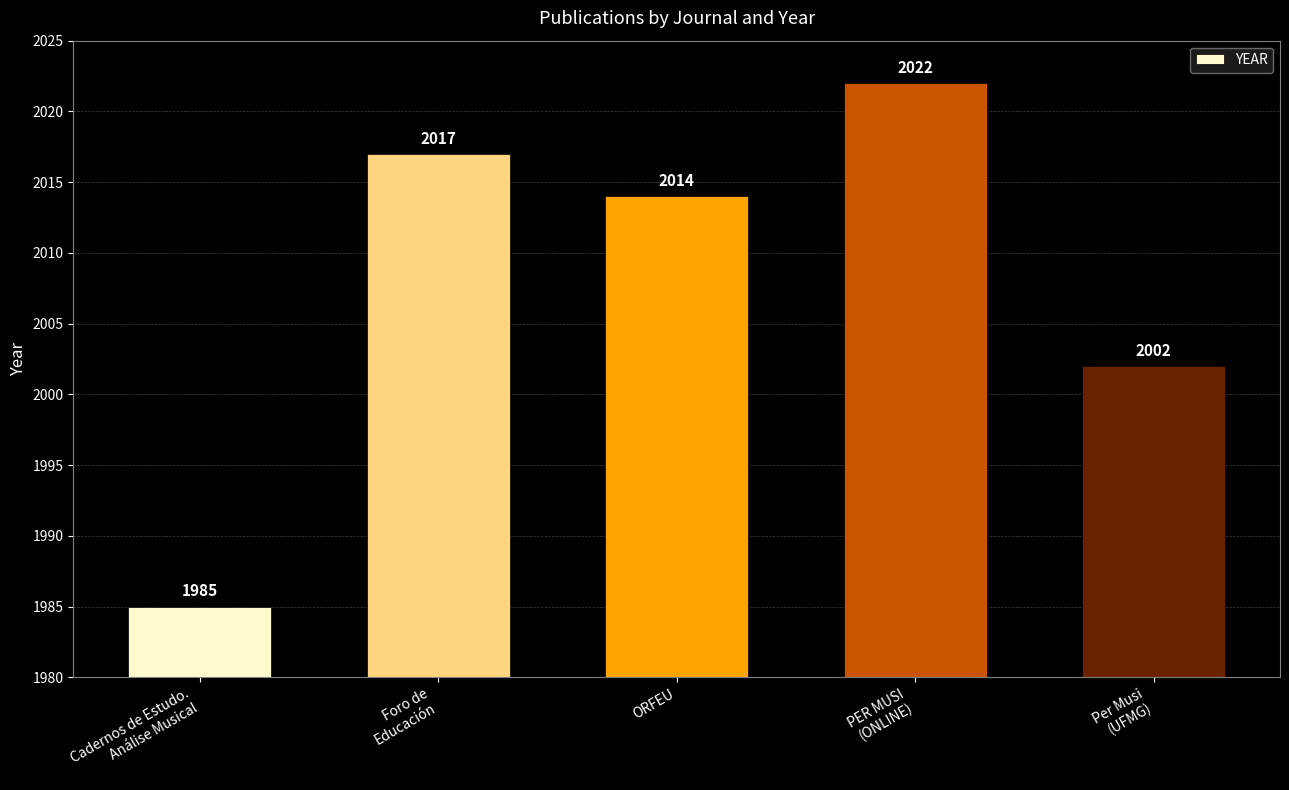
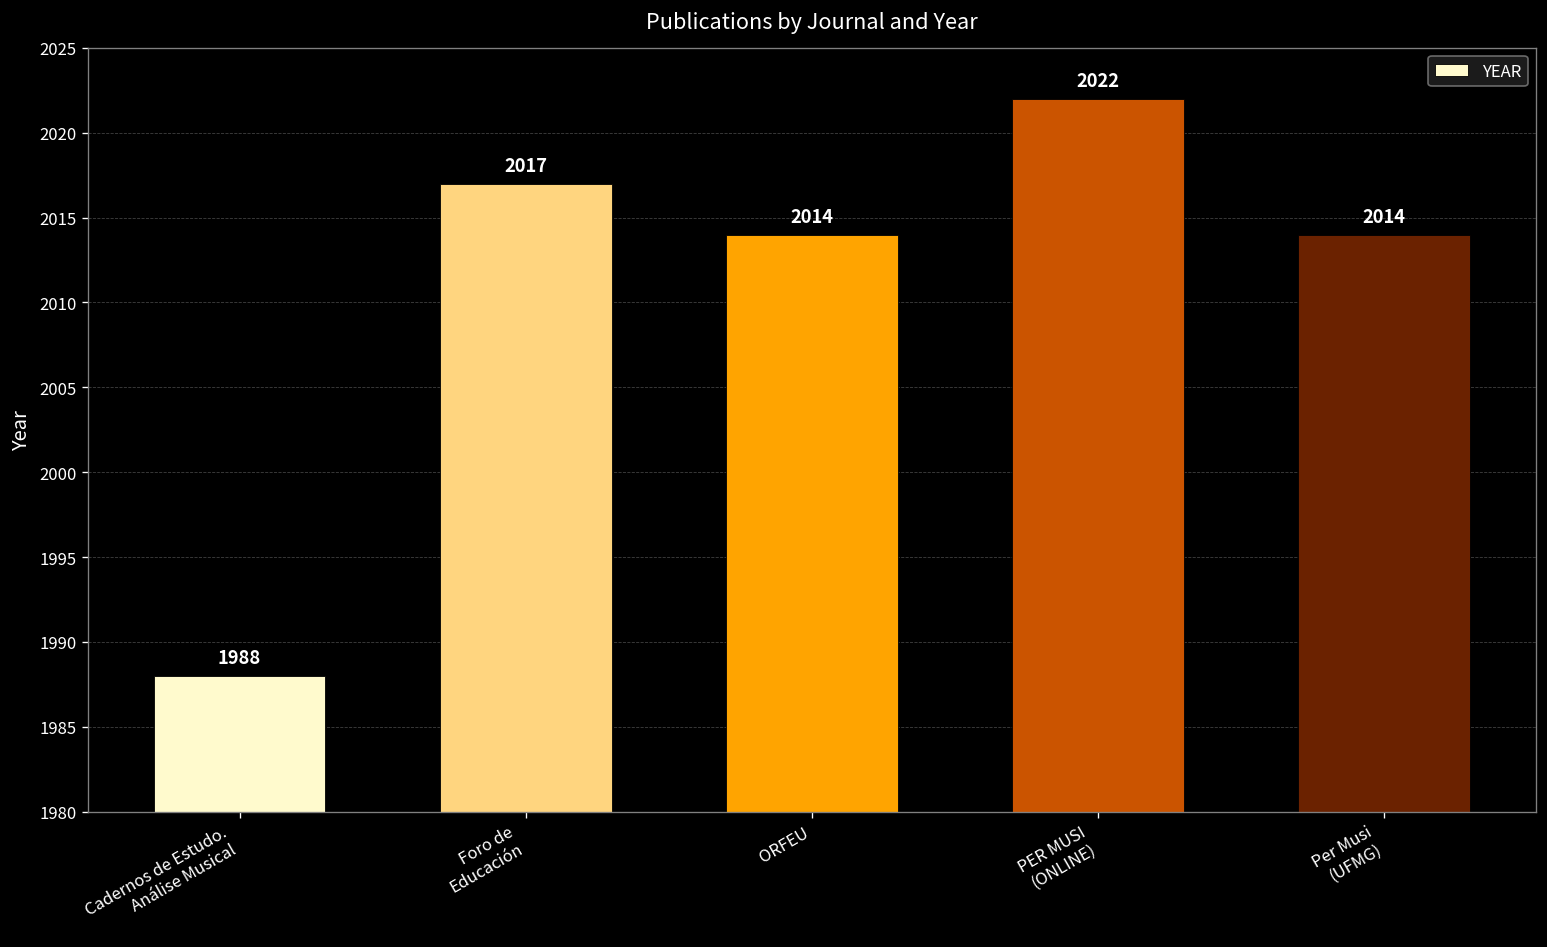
  {
-   "Cadernos de Estudo. Análise Musical": 1985,
+   "Cadernos de Estudo. Análise Musical": 1988,
    "Foro de Educación": 2017,
    "ORFEU": 2014,
    "PER MUSI (ONLINE)": 2022,
-   "Per Musi (UFMG)": 2002
+   "Per Musi (UFMG)": 2014
  }
